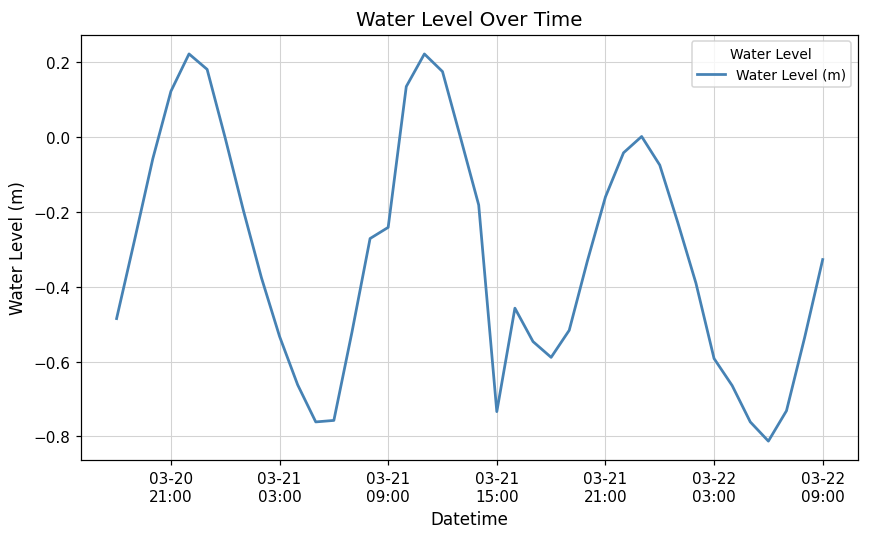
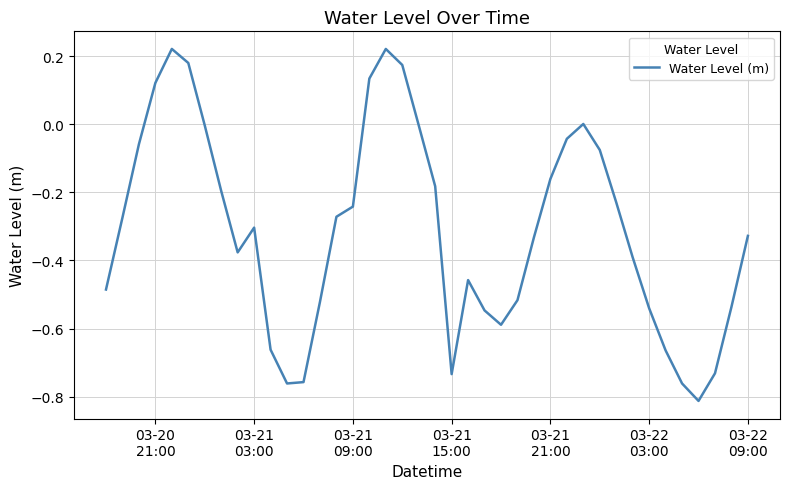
  {
    "03-20 21:00": 0.12,
-   "03-21 03:00": -0.53,
+   "03-21 03:00": -0.30,
    "03-21 09:00": -0.24,
    "03-21 15:00": -0.73,
    "03-21 21:00": -0.16,
-   "03-22 03:00": -0.59,
+   "03-22 03:00": -0.54,
    "03-22 09:00": -0.33
  }
